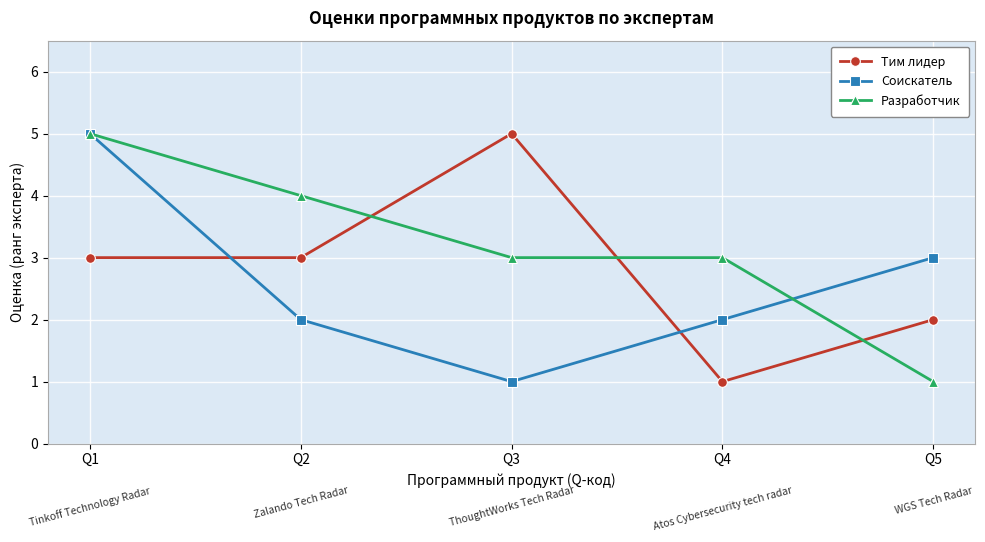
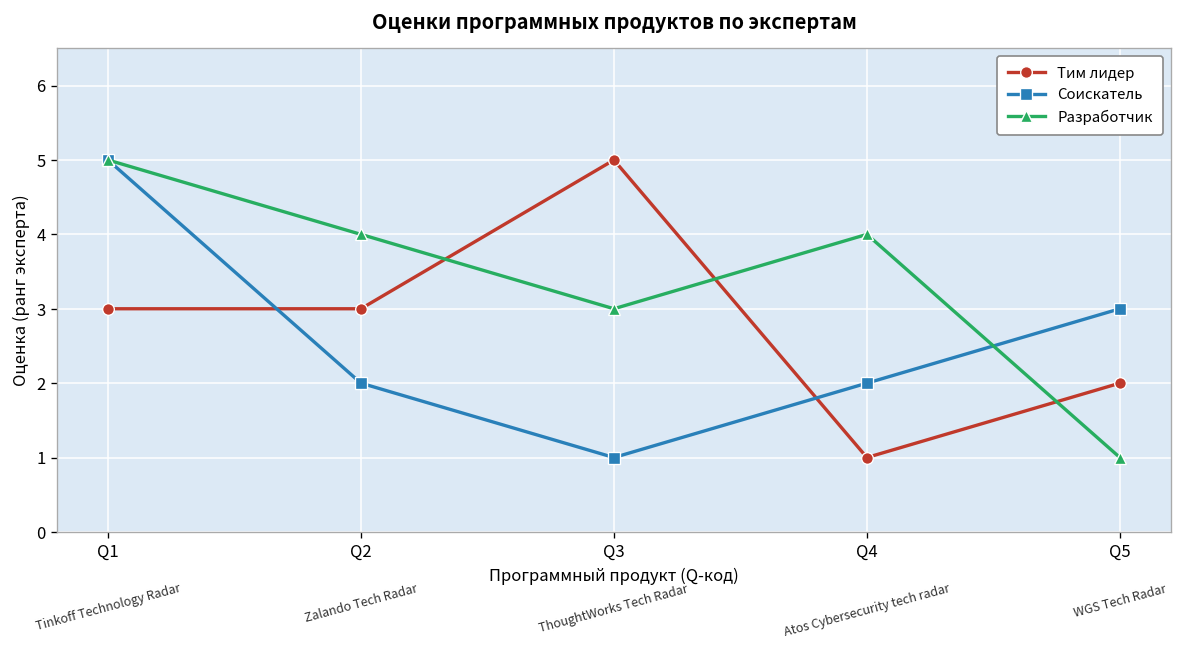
  {
    "Тим лидер": {
      "Q1": 3,
      "Q2": 3,
      "Q3": 5,
      "Q4": 1,
      "Q5": 2
    },
    "Соискатель": {
      "Q2": 2,
      "Q3": 1,
      "Q4": 2,
      "Q5": 3
    },
    "Разработчик": {
      "Q2": 4,
      "Q3": 3,
-     "Q4": 3,
+     "Q4": 4,
      "Q5": 1
    }
  }
